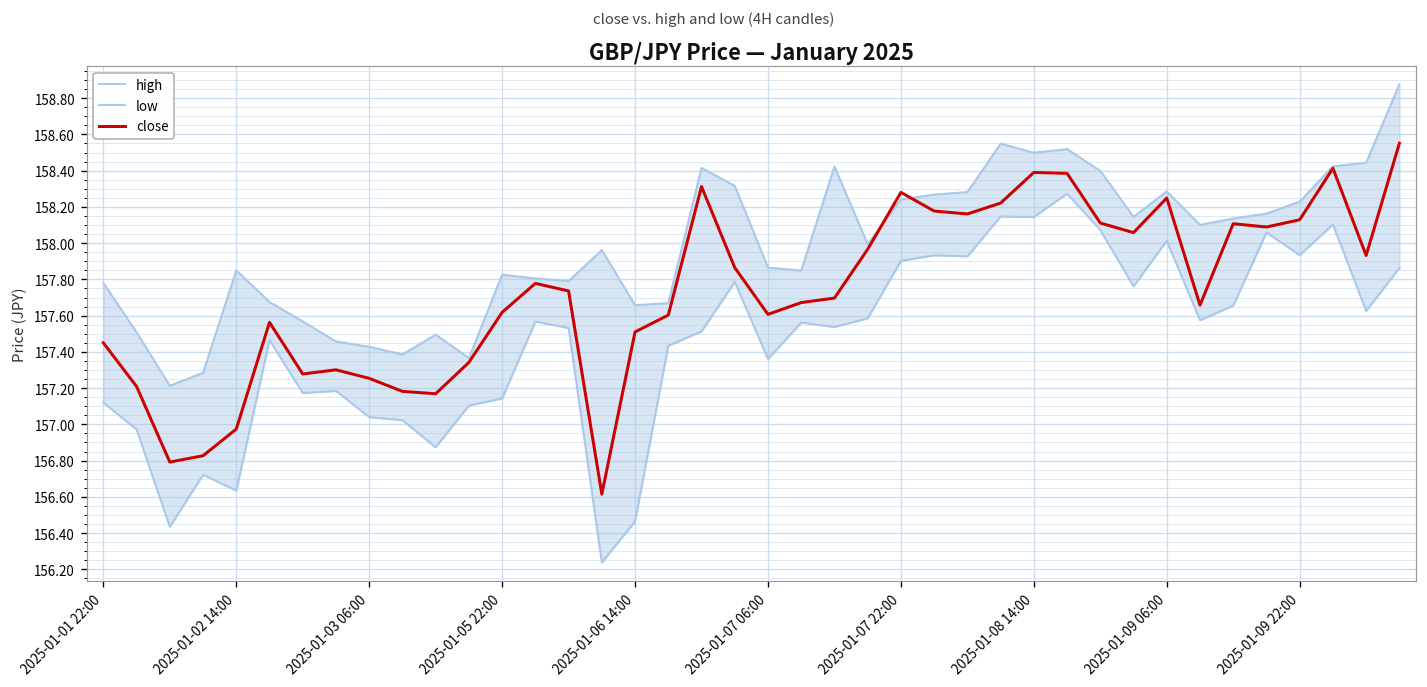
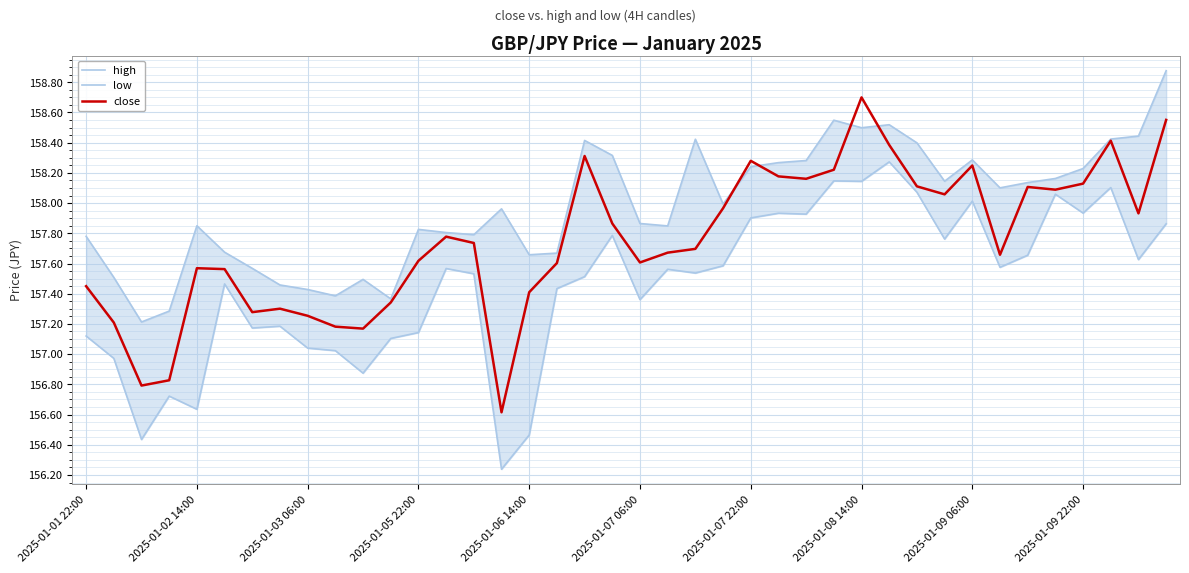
  {
    "close": {
      "2025-01-01 22:00": 157.45,
-     "2025-01-02 14:00": 156.97,
+     "2025-01-02 14:00": 157.57,
      "2025-01-03 06:00": 157.25,
      "2025-01-05 22:00": 157.62,
-     "2025-01-06 14:00": 157.51,
+     "2025-01-06 14:00": 157.41,
      "2025-01-07 06:00": 157.61,
      "2025-01-07 22:00": 158.28,
-     "2025-01-08 14:00": 158.39,
+     "2025-01-08 14:00": 158.70,
      "2025-01-09 06:00": 158.25,
      "2025-01-09 22:00": 158.13
    }
  }
